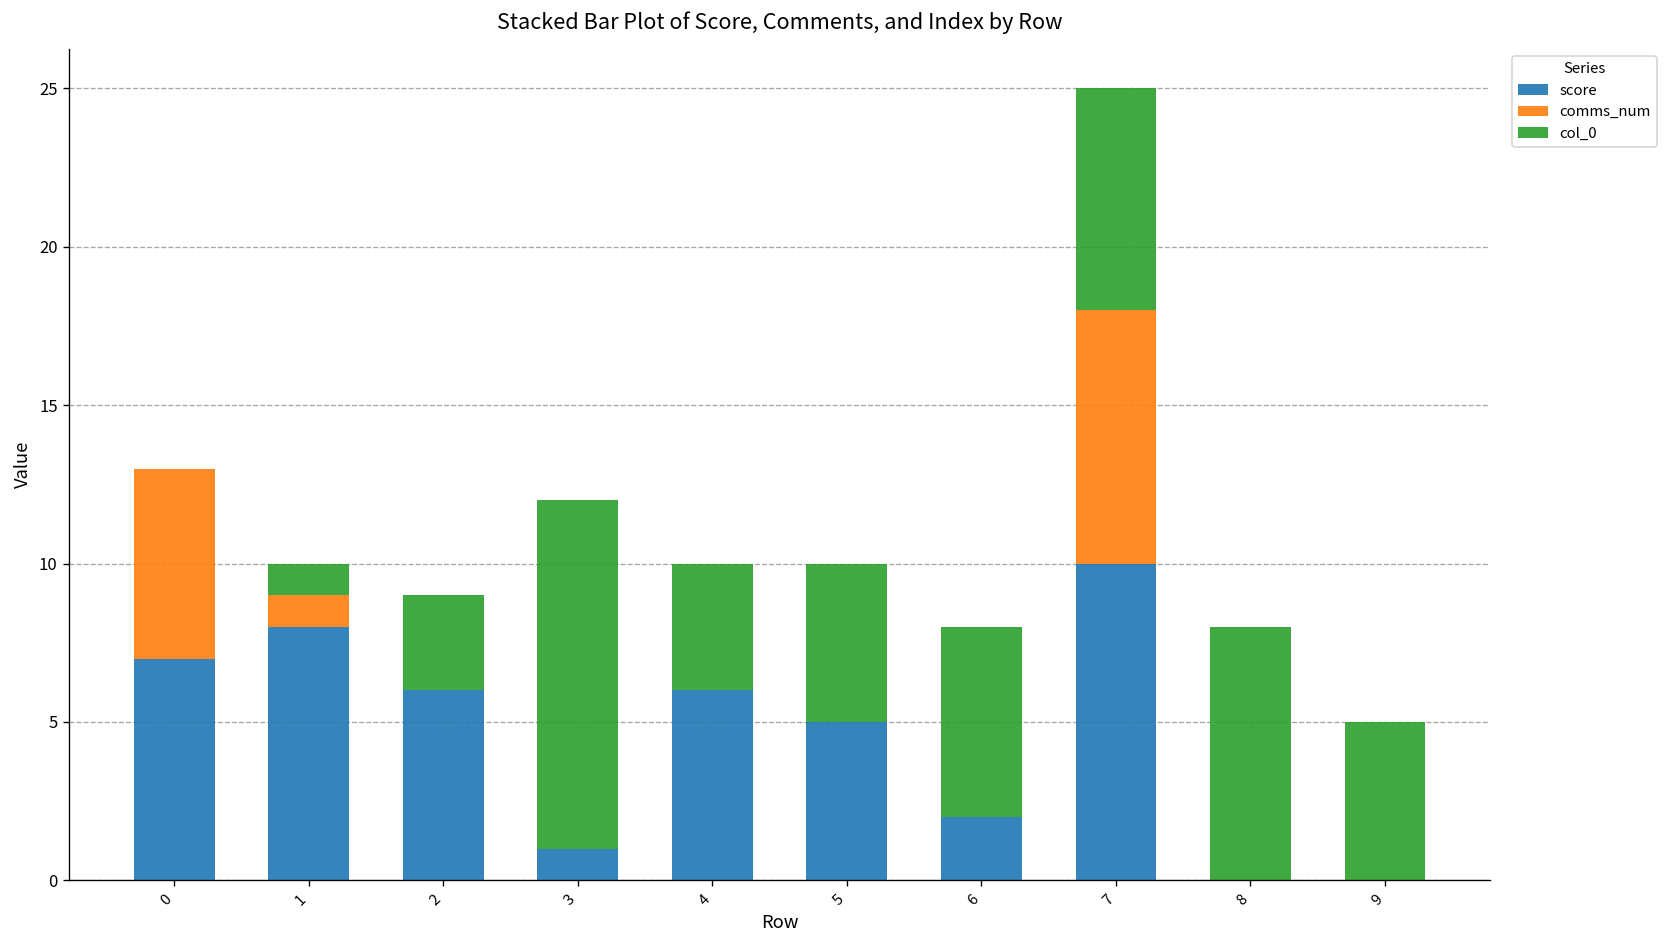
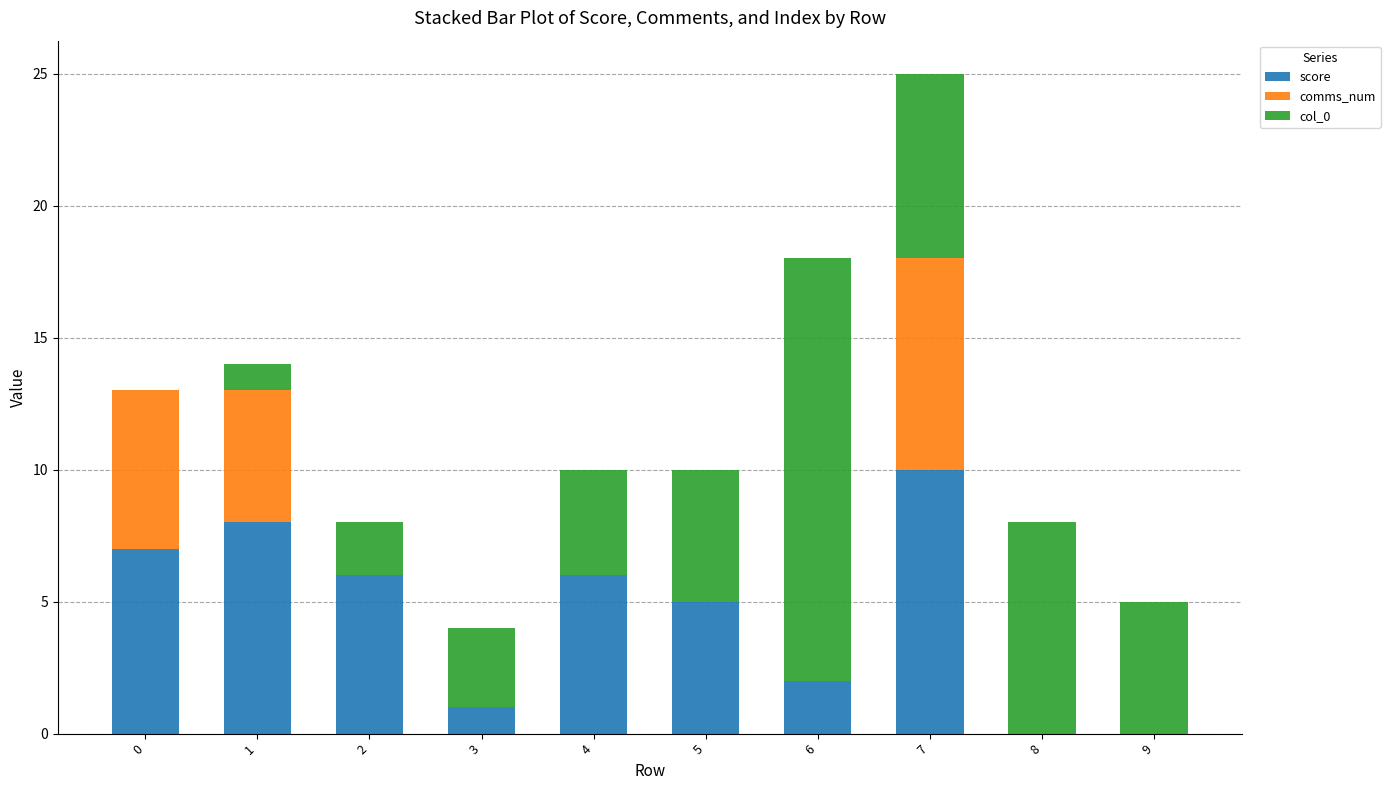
  {
    "score": {
      "0": 7,
      "1": 8,
      "2": 6,
      "3": 1,
      "4": 6,
      "5": 5,
      "6": 2,
      "7": 10,
      "8": 0,
      "9": 0
    },
    "comms_num": {
      "0": 6,
-     "1": 1,
+     "1": 5,
      "2": 0,
      "3": 0,
      "4": 0,
      "5": 0,
      "6": 0,
      "7": 8,
      "8": 0,
      "9": 0
    },
    "col_0": {
      "0": 0,
      "1": 1,
-     "2": 3,
-     "3": 11,
+     "2": 2,
+     "3": 3,
      "4": 4,
      "5": 5,
-     "6": 6,
+     "6": 16,
      "7": 7,
      "8": 8,
      "9": 5
    }
  }
